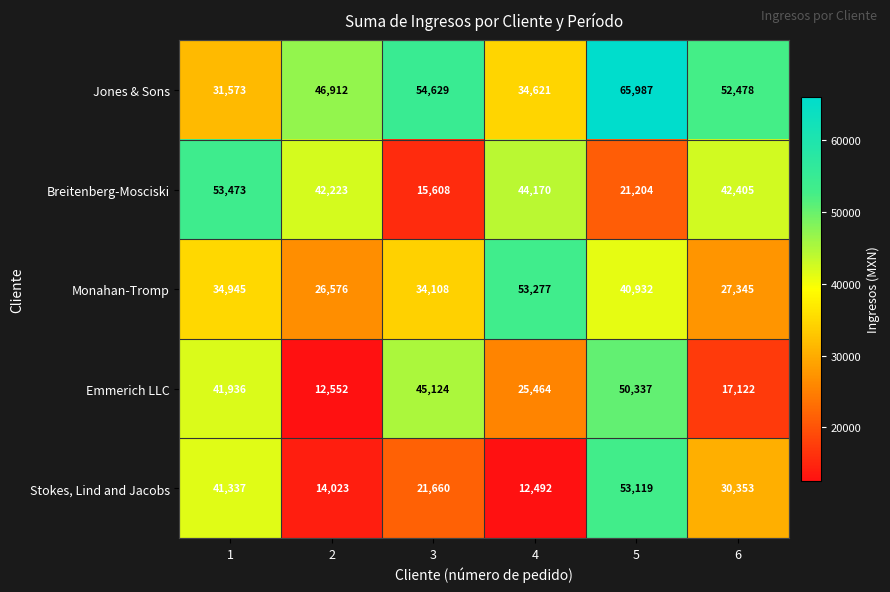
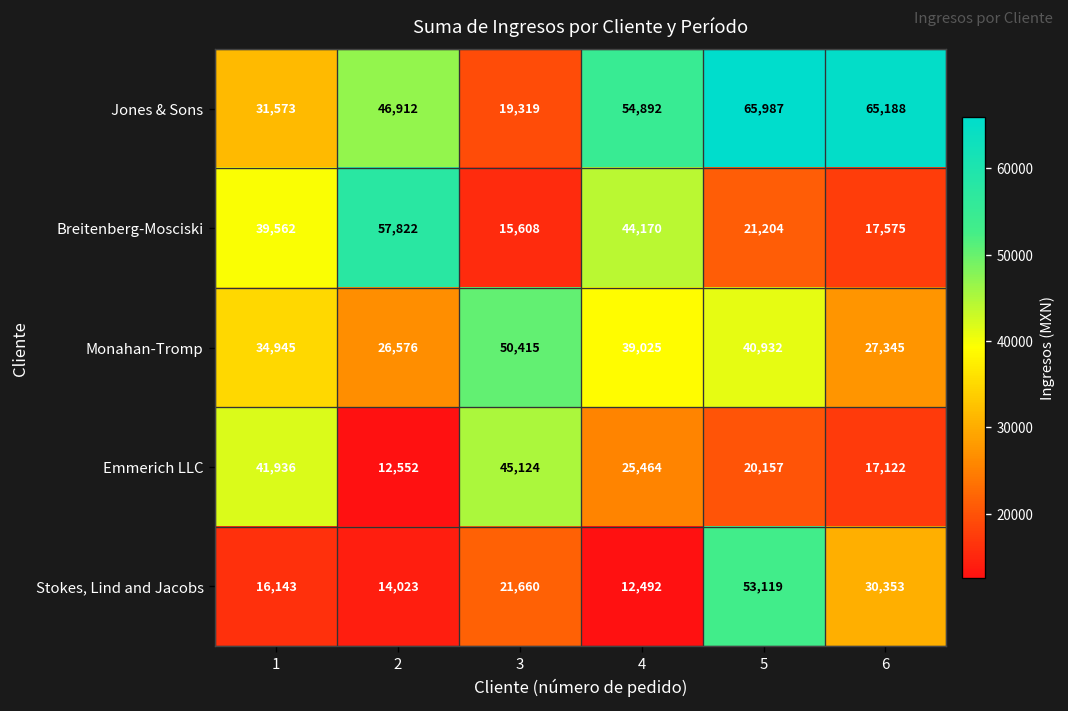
  {
    "Jones & Sons": {
      "1": "31,573",
      "2": "46,912",
-     "3": "54,629",
-     "4": "34,621",
+     "3": "19,319",
+     "4": "54,892",
      "5": "65,987",
-     "6": "52,478"
+     "6": "65,188"
    },
    "Breitenberg-Mosciski": {
-     "1": "53,473",
-     "2": "42,223",
+     "1": "39,562",
+     "2": "57,822",
      "3": "15,608",
      "4": "44,170",
      "5": "21,204",
-     "6": "42,405"
+     "6": "17,575"
    },
    "Monahan-Tromp": {
      "1": "34,945",
      "2": "26,576",
-     "3": "34,108",
-     "4": "53,277",
+     "3": "50,415",
+     "4": "39,025",
      "5": "40,932",
      "6": "27,345"
    },
    "Emmerich LLC": {
      "1": "41,936",
      "2": "12,552",
      "3": "45,124",
      "4": "25,464",
-     "5": "50,337",
+     "5": "20,157",
      "6": "17,122"
    },
    "Stokes, Lind and Jacobs": {
-     "1": "41,337",
+     "1": "16,143",
      "2": "14,023",
      "3": "21,660",
      "4": "12,492",
      "5": "53,119",
      "6": "30,353"
    }
  }
